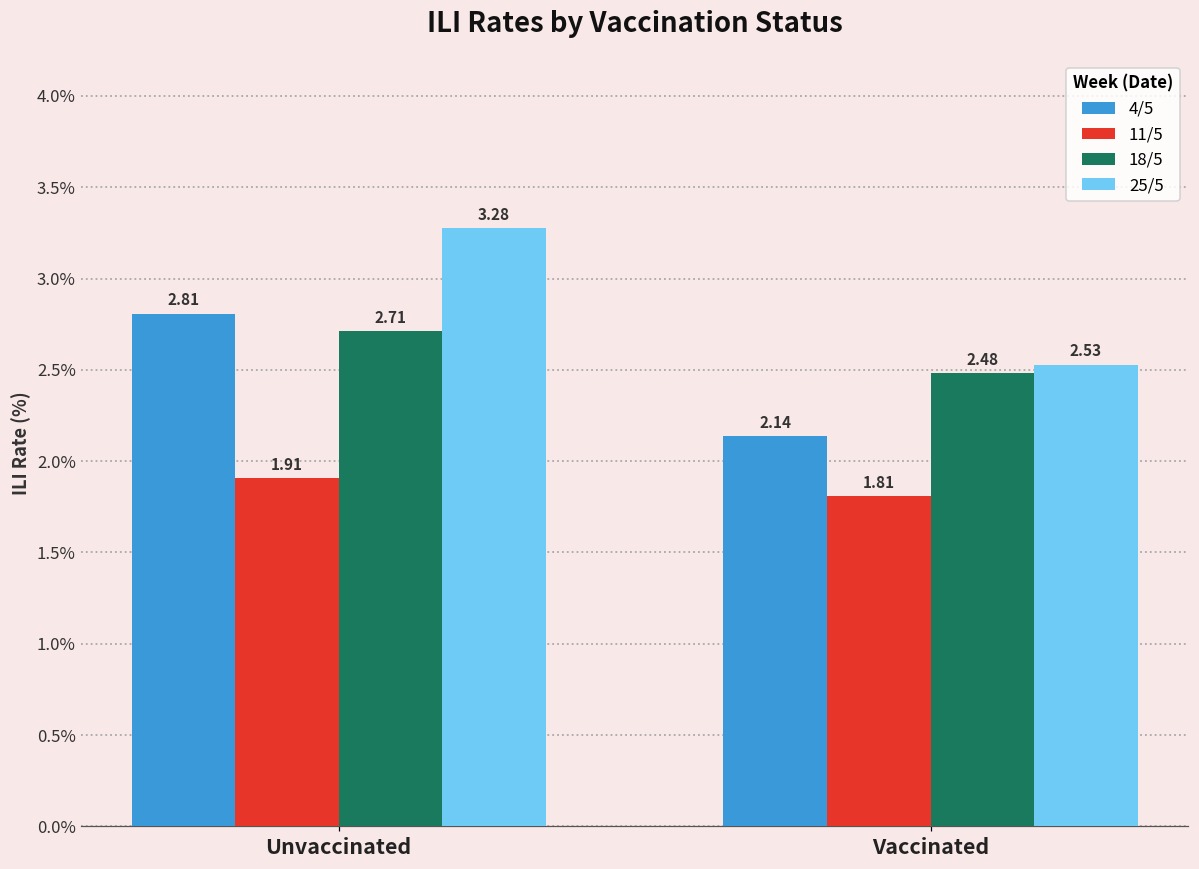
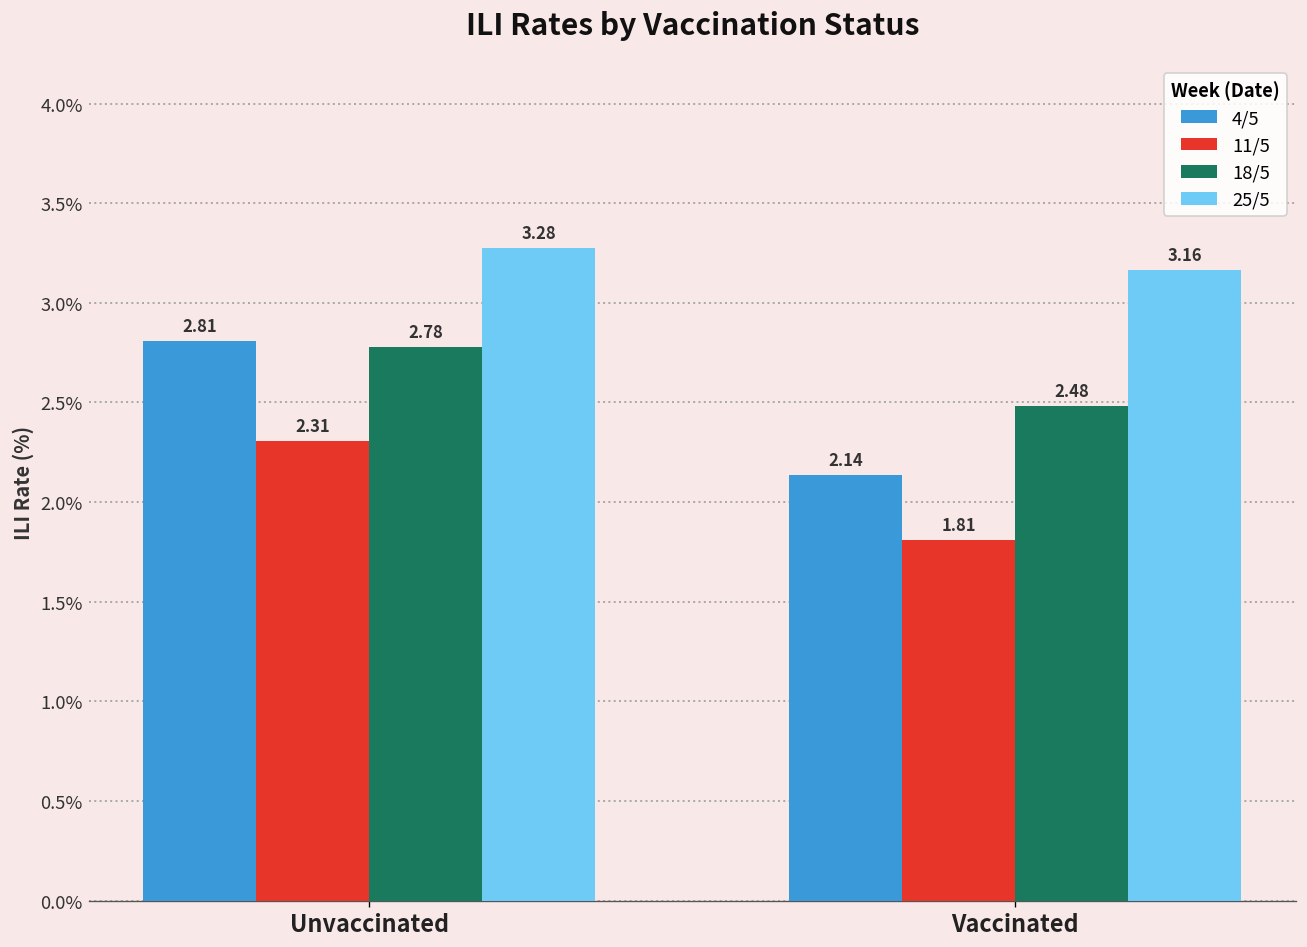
  {
    "4/5": {
      "Unvaccinated": 2.81,
      "Vaccinated": 2.14
    },
    "11/5": {
-     "Unvaccinated": 1.91,
+     "Unvaccinated": 2.31,
      "Vaccinated": 1.81
    },
    "18/5": {
-     "Unvaccinated": 2.71,
+     "Unvaccinated": 2.78,
      "Vaccinated": 2.48
    },
    "25/5": {
      "Unvaccinated": 3.28,
-     "Vaccinated": 2.53
+     "Vaccinated": 3.16
    }
  }
